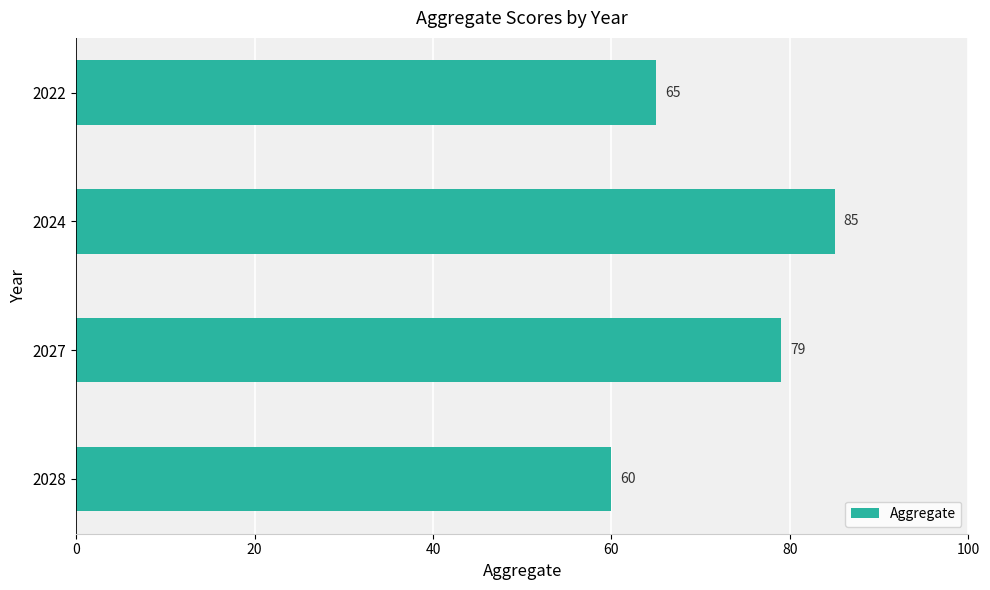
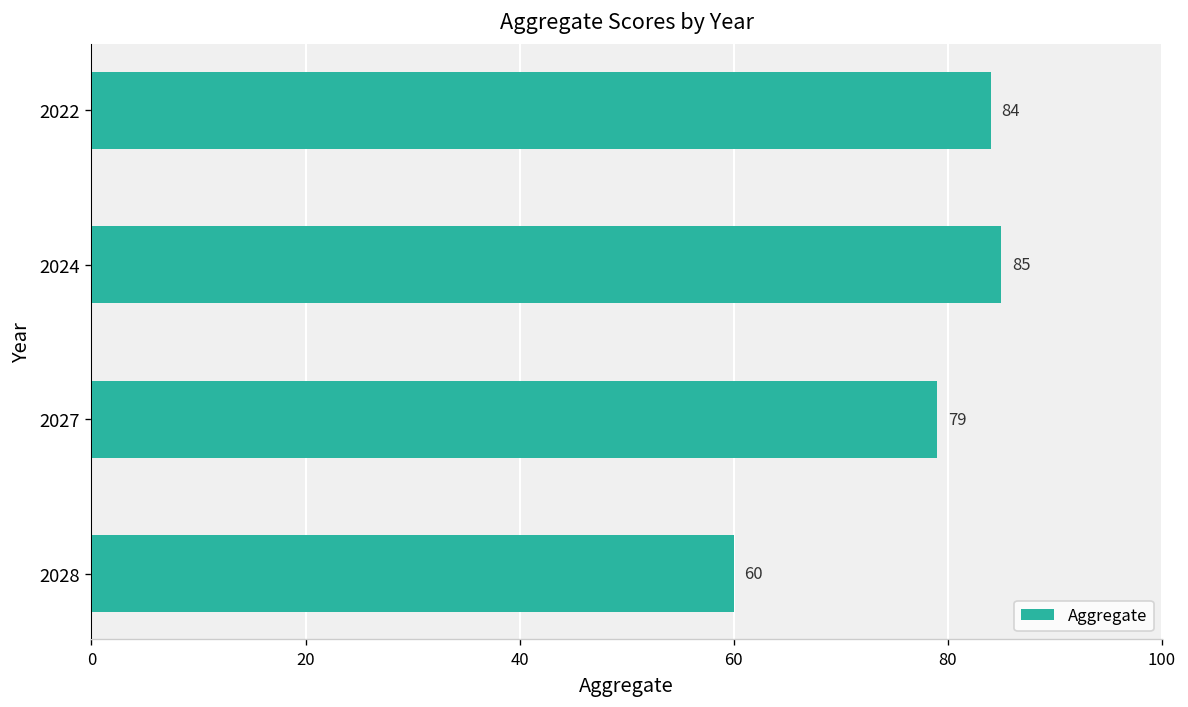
  {
-   "2022": 65,
+   "2022": 84,
    "2024": 85,
    "2027": 79,
    "2028": 60
  }
